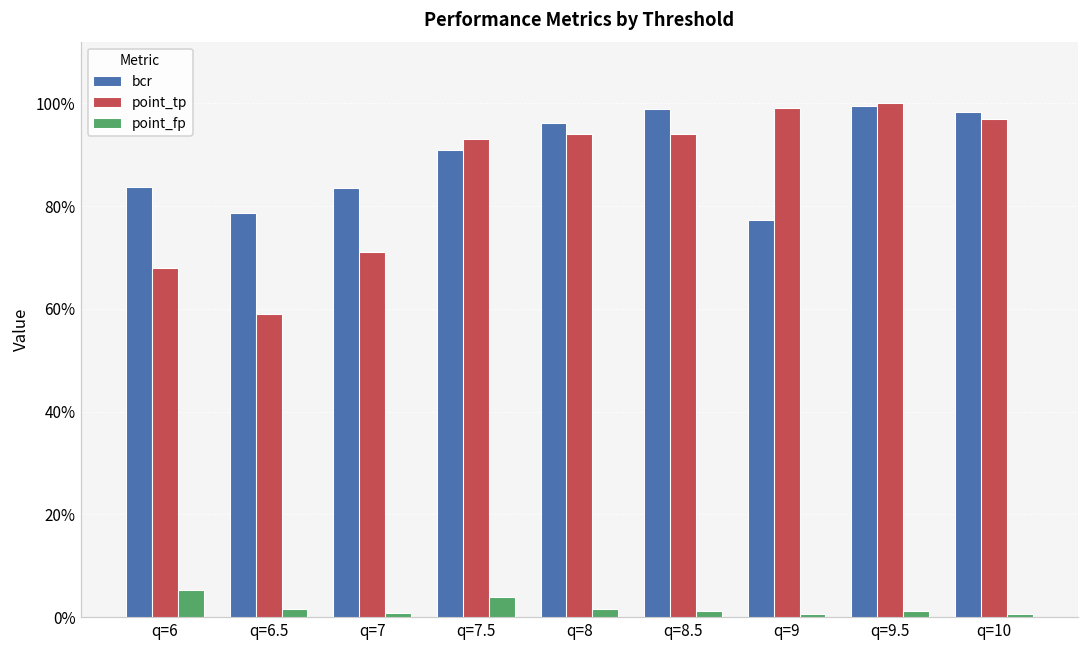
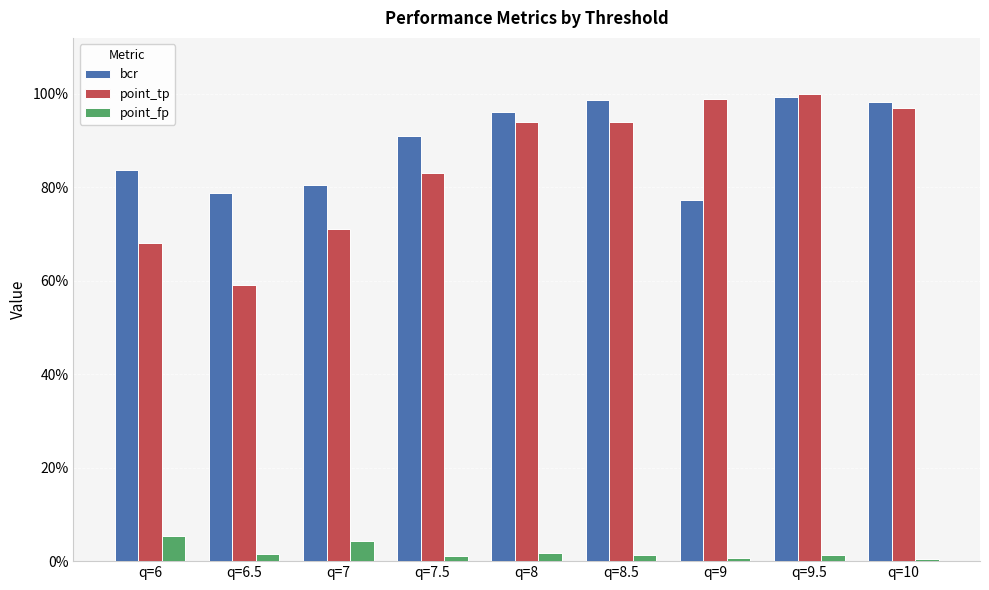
  {
    "bcr": {
      "q=6": "84%",
      "q=6.5": "79%",
-     "q=7": "84%",
+     "q=7": "81%",
      "q=7.5": "91%",
      "q=8": "96%",
      "q=8.5": "99%",
      "q=9": "77%",
      "q=9.5": "99%",
      "q=10": "98%"
    },
    "point_tp": {
      "q=6": "68%",
      "q=6.5": "59%",
      "q=7": "71%",
-     "q=7.5": "93%",
+     "q=7.5": "83%",
      "q=8": "94%",
      "q=8.5": "94%",
      "q=9": "99%",
      "q=9.5": "100%",
      "q=10": "97%"
    },
    "point_fp": {
      "q=6": "5%",
      "q=6.5": "2%",
-     "q=7": "1%",
-     "q=7.5": "4%",
+     "q=7": "4%",
+     "q=7.5": "1%",
      "q=8": "2%",
      "q=8.5": "1%",
      "q=9": "1%",
      "q=9.5": "1%",
      "q=10": "1%"
    }
  }
